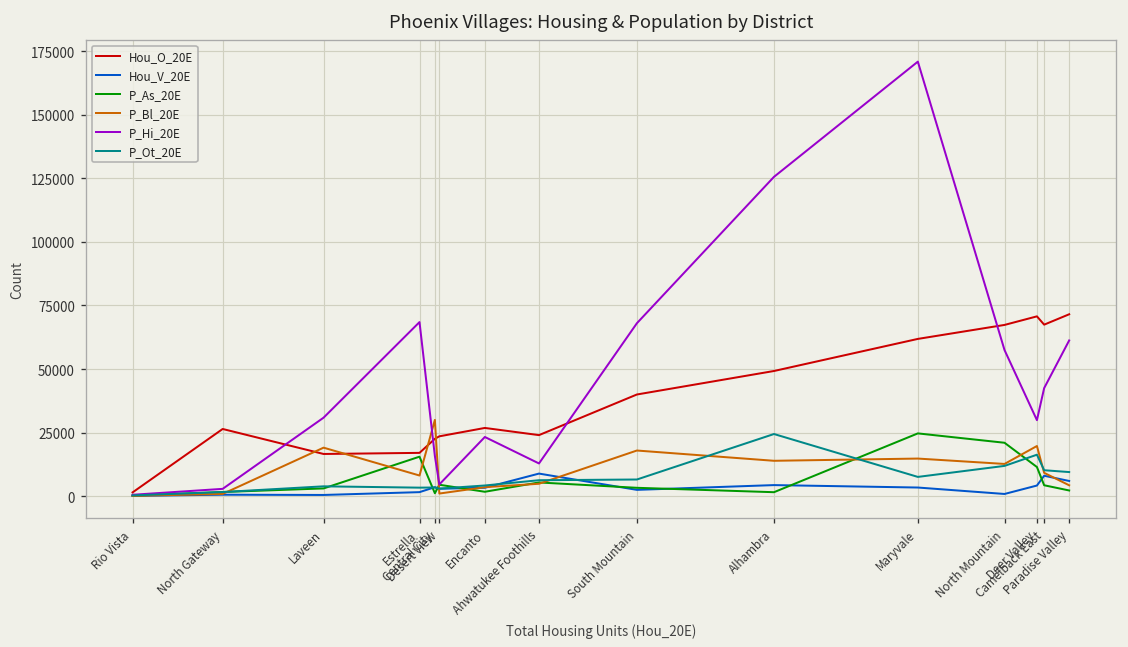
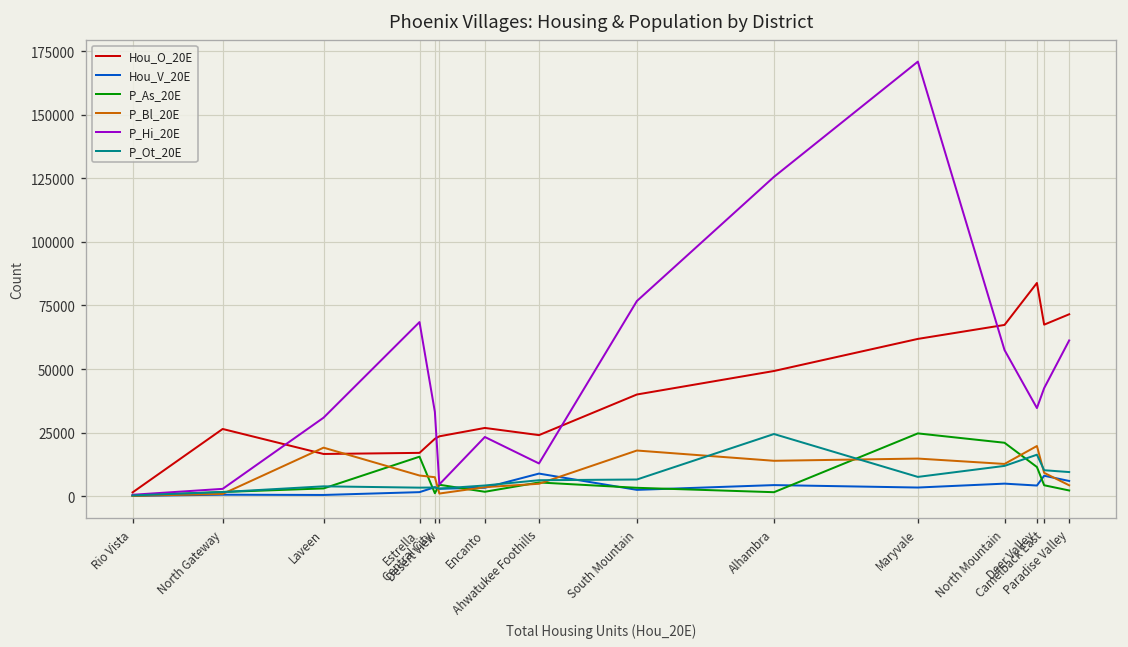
  {
    "Hou_O_20E": {
      "North Gateway": 26000,
      "Laveen": 17000,
      "Estrella": 17000,
      "Central City": 23000,
      "Desert View": 24000,
      "Encanto": 27000,
      "Ahwatukee Foothills": 24000,
      "South Mountain": 40000,
      "Alhambra": 49000,
      "Maryvale": 62000,
      "North Mountain": 67000,
-     "Deer Valley": 71000,
+     "Deer Valley": 84000,
      "Camelback East": 67000,
      "Paradise Valley": 72000
    },
    "Hou_V_20E": {
      "Laveen": 0,
      "Estrella": 2000,
      "Ahwatukee Foothills": 9000,
      "Alhambra": 4000,
      "Maryvale": 3000,
-     "North Mountain": 1000,
+     "North Mountain": 5000,
      "Deer Valley": 4000,
      "Paradise Valley": 6000
    },
    "P_As_20E": {
      "Estrella": 16000,
      "Central City": 1000,
      "Encanto": 2000,
      "Alhambra": 2000,
      "Maryvale": 25000,
      "North Mountain": 21000,
      "Deer Valley": 11000,
      "Camelback East": 4000,
      "Paradise Valley": 2000
    },
    "P_Bl_20E": {
      "Laveen": 19000,
      "Estrella": 8000,
-     "Central City": 30000,
+     "Central City": 7000,
      "Desert View": 1000,
      "South Mountain": 18000,
      "Alhambra": 14000,
      "Maryvale": 15000,
      "Deer Valley": 20000,
      "Paradise Valley": 4000
    },
    "P_Hi_20E": {
      "North Gateway": 3000,
      "Laveen": 31000,
      "Estrella": 68000,
-     "Central City": 16000,
+     "Central City": 33000,
      "Encanto": 23000,
      "Ahwatukee Foothills": 13000,
-     "South Mountain": 68000,
+     "South Mountain": 77000,
      "Alhambra": 126000,
      "Maryvale": 171000,
      "North Mountain": 57000,
-     "Deer Valley": 30000,
+     "Deer Valley": 35000,
      "Camelback East": 42000,
      "Paradise Valley": 61000
    },
    "P_Ot_20E": {
      "Estrella": 3000,
      "South Mountain": 7000,
      "Alhambra": 24000,
      "Maryvale": 8000,
      "Deer Valley": 16000,
      "Paradise Valley": 9000
    }
  }
